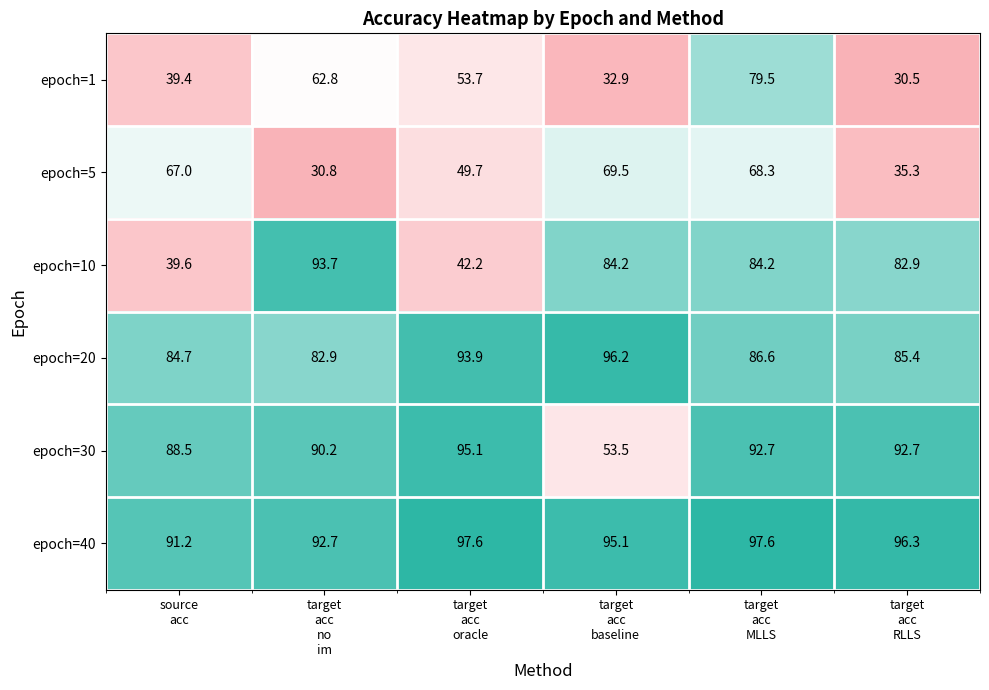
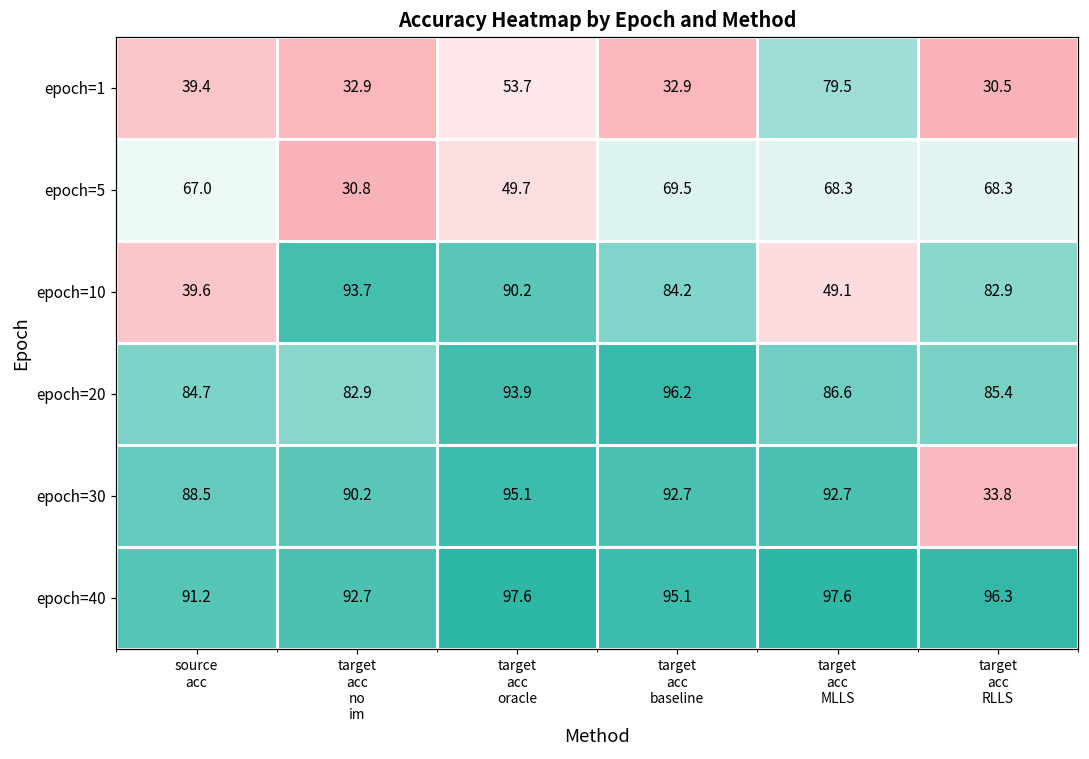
  {
    "epoch=1": {
      "source acc": 39.4,
-     "target acc no im": 62.8,
+     "target acc no im": 32.9,
      "target acc oracle": 53.7,
      "target acc baseline": 32.9,
      "target acc MLLS": 79.5,
      "target acc RLLS": 30.5
    },
    "epoch=5": {
      "source acc": 67.0,
      "target acc no im": 30.8,
      "target acc oracle": 49.7,
      "target acc baseline": 69.5,
      "target acc MLLS": 68.3,
-     "target acc RLLS": 35.3
+     "target acc RLLS": 68.3
    },
    "epoch=10": {
      "source acc": 39.6,
      "target acc no im": 93.7,
-     "target acc oracle": 42.2,
+     "target acc oracle": 90.2,
      "target acc baseline": 84.2,
-     "target acc MLLS": 84.2,
+     "target acc MLLS": 49.1,
      "target acc RLLS": 82.9
    },
    "epoch=20": {
      "source acc": 84.7,
      "target acc no im": 82.9,
      "target acc oracle": 93.9,
      "target acc baseline": 96.2,
      "target acc MLLS": 86.6,
      "target acc RLLS": 85.4
    },
    "epoch=30": {
      "source acc": 88.5,
      "target acc no im": 90.2,
      "target acc oracle": 95.1,
-     "target acc baseline": 53.5,
+     "target acc baseline": 92.7,
      "target acc MLLS": 92.7,
-     "target acc RLLS": 92.7
+     "target acc RLLS": 33.8
    },
    "epoch=40": {
      "source acc": 91.2,
      "target acc no im": 92.7,
      "target acc oracle": 97.6,
      "target acc baseline": 95.1,
      "target acc MLLS": 97.6,
      "target acc RLLS": 96.3
    }
  }
